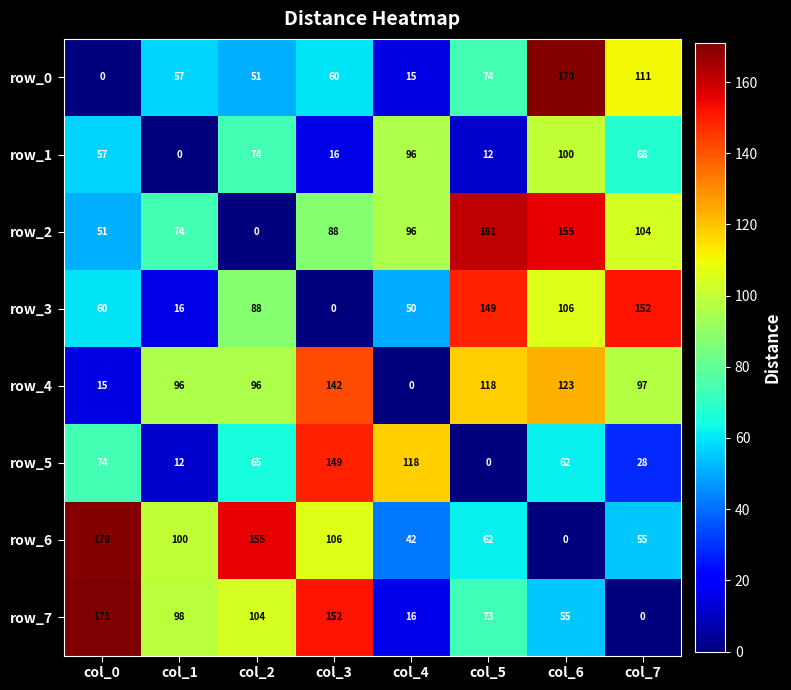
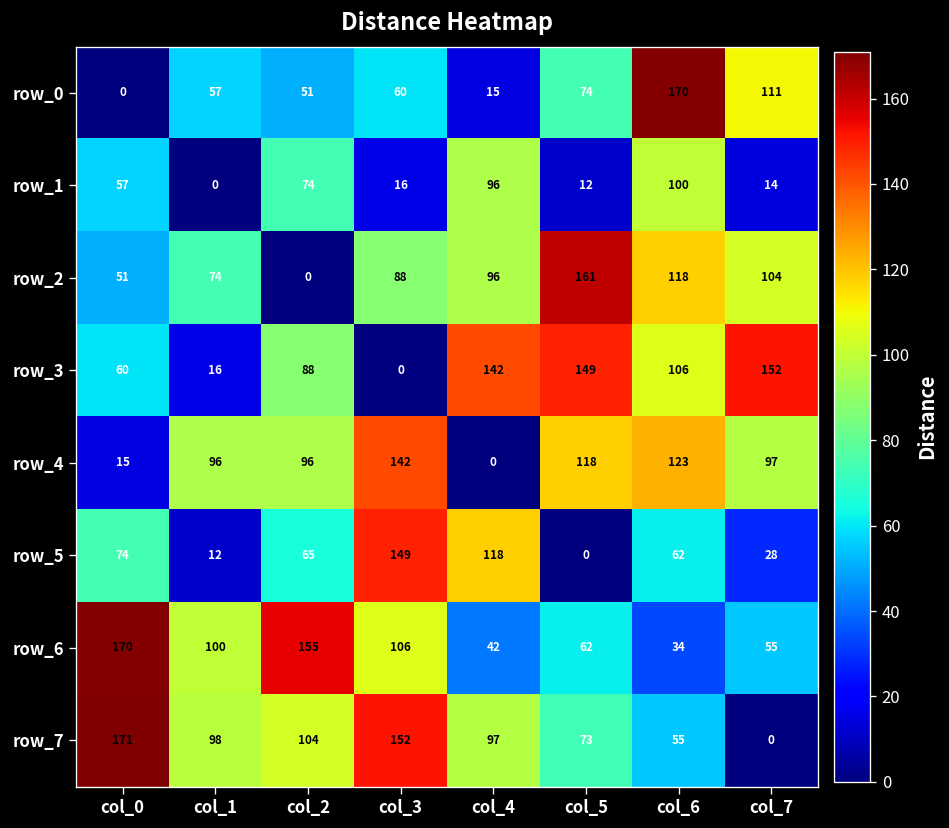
  {
    "row_0": {
      "col_0": 0,
      "col_1": 57,
      "col_2": 51,
      "col_3": 60,
      "col_4": 15,
      "col_5": 74,
      "col_6": 170,
      "col_7": 111
    },
    "row_1": {
      "col_0": 57,
      "col_1": 0,
      "col_2": 74,
      "col_3": 16,
      "col_4": 96,
      "col_5": 12,
      "col_6": 100,
-     "col_7": 68
+     "col_7": 14
    },
    "row_2": {
      "col_0": 51,
      "col_1": 74,
      "col_2": 0,
      "col_3": 88,
      "col_4": 96,
      "col_5": 161,
-     "col_6": 155,
+     "col_6": 118,
      "col_7": 104
    },
    "row_3": {
      "col_0": 60,
      "col_1": 16,
      "col_2": 88,
      "col_3": 0,
-     "col_4": 50,
+     "col_4": 142,
      "col_5": 149,
      "col_6": 106,
      "col_7": 152
    },
    "row_4": {
      "col_0": 15,
      "col_1": 96,
      "col_2": 96,
      "col_3": 142,
      "col_4": 0,
      "col_5": 118,
      "col_6": 123,
      "col_7": 97
    },
    "row_5": {
      "col_0": 74,
      "col_1": 12,
      "col_2": 65,
      "col_3": 149,
      "col_4": 118,
      "col_5": 0,
      "col_6": 62,
      "col_7": 28
    },
    "row_6": {
      "col_0": 170,
      "col_1": 100,
      "col_2": 155,
      "col_3": 106,
      "col_4": 42,
      "col_5": 62,
-     "col_6": 0,
+     "col_6": 34,
      "col_7": 55
    },
    "row_7": {
      "col_0": 171,
      "col_1": 98,
      "col_2": 104,
      "col_3": 152,
-     "col_4": 16,
+     "col_4": 97,
      "col_5": 73,
      "col_6": 55,
      "col_7": 0
    }
  }
